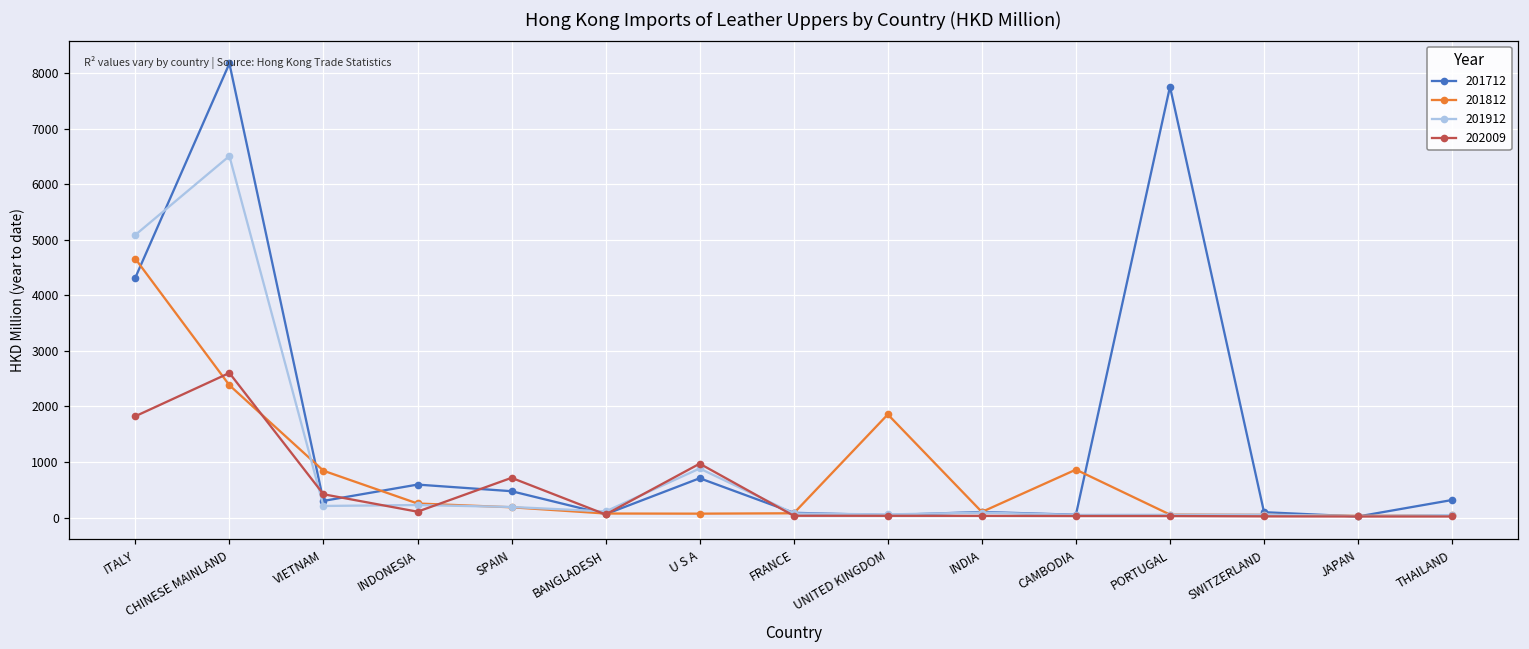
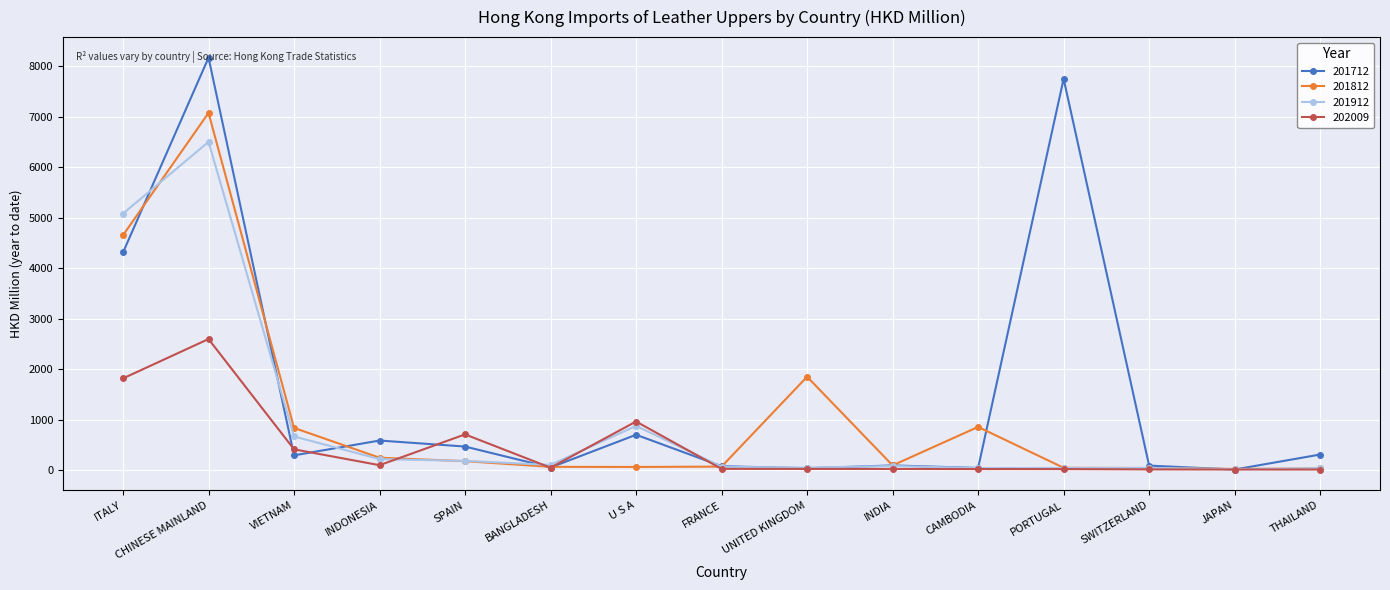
  {
    "201712": {
      "ITALY": 4300,
      "CHINESE MAINLAND": 8200,
      "VIETNAM": 300,
      "INDONESIA": 600,
      "SPAIN": 500,
      "U S A": 700,
      "PORTUGAL": 7800,
      "THAILAND": 300
    },
    "201812": {
      "ITALY": 4700,
-     "CHINESE MAINLAND": 2400,
+     "CHINESE MAINLAND": 7100,
      "VIETNAM": 800,
      "U S A": 100,
      "UNITED KINGDOM": 1900,
      "CAMBODIA": 900
    },
    "201912": {
      "ITALY": 5100,
      "CHINESE MAINLAND": 6500,
-     "VIETNAM": 200,
+     "VIETNAM": 700,
      "U S A": 900
    },
    "202009": {
      "ITALY": 1800,
      "CHINESE MAINLAND": 2600,
      "VIETNAM": 400,
      "INDONESIA": 100,
      "SPAIN": 700,
      "U S A": 1000,
      "INDIA": 0
    }
  }
